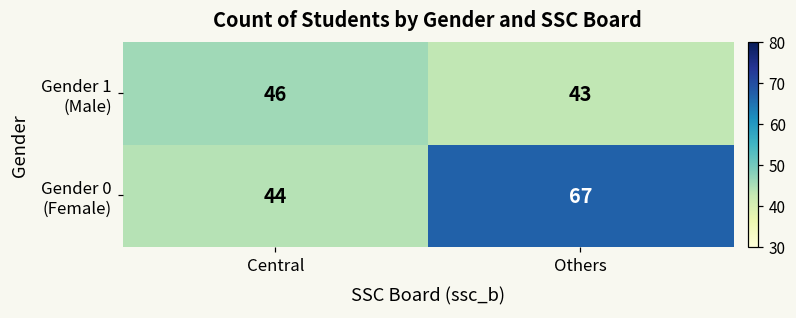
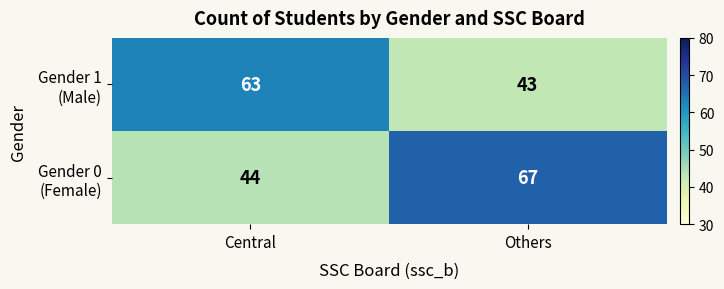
  {
    "Gender 1 (Male)": {
-     "Central": 46,
+     "Central": 63,
      "Others": 43
    },
    "Gender 0 (Female)": {
      "Central": 44,
      "Others": 67
    }
  }
